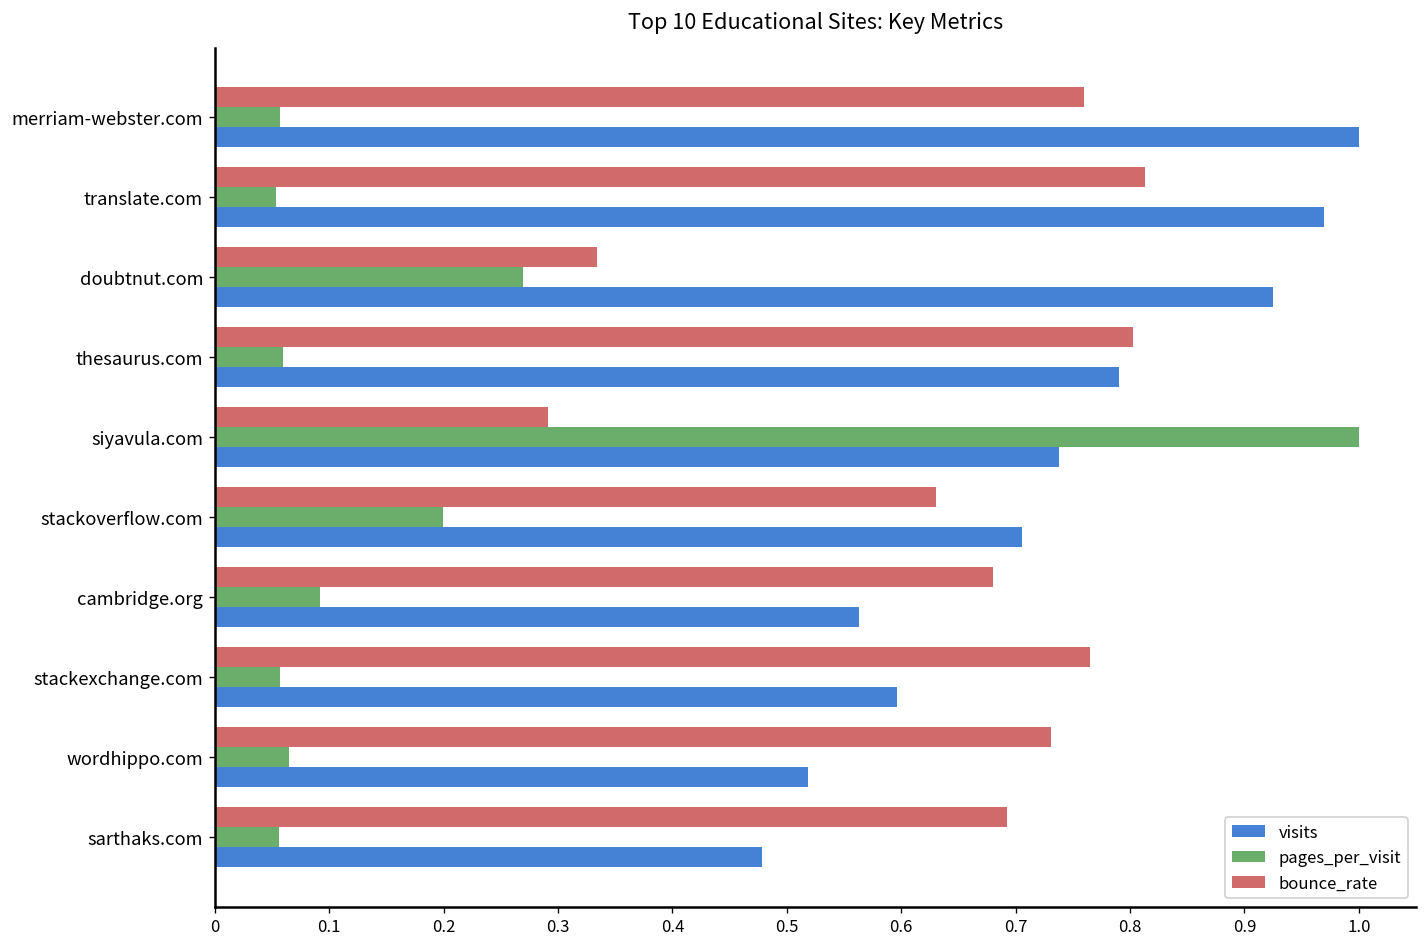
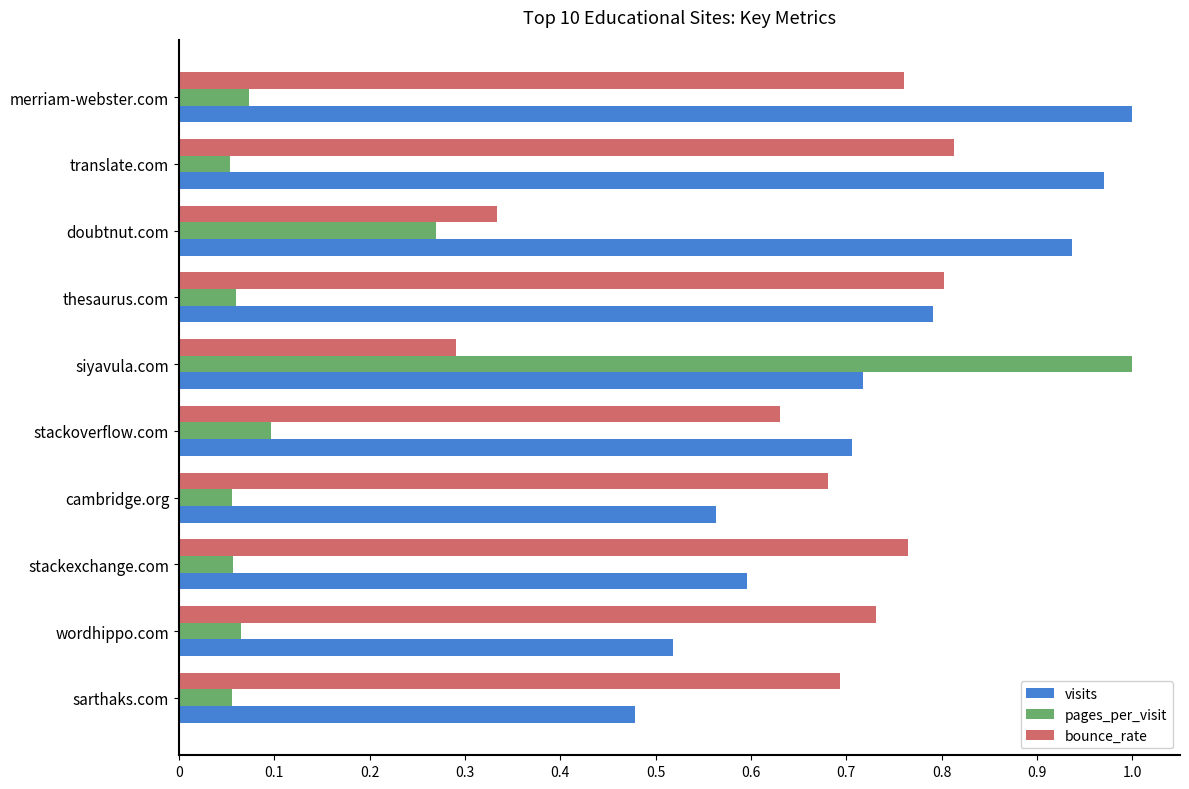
  {
    "visits": {
      "merriam-webster.com": 1.00,
      "translate.com": 0.97,
-     "doubtnut.com": 0.93,
+     "doubtnut.com": 0.94,
      "thesaurus.com": 0.79,
-     "siyavula.com": 0.74,
+     "siyavula.com": 0.72,
      "stackoverflow.com": 0.71,
      "cambridge.org": 0.56,
      "stackexchange.com": 0.60,
      "wordhippo.com": 0.52,
      "sarthaks.com": 0.48
    },
    "pages_per_visit": {
-     "merriam-webster.com": 0.06,
+     "merriam-webster.com": 0.07,
      "translate.com": 0.05,
      "doubtnut.com": 0.27,
      "thesaurus.com": 0.06,
      "siyavula.com": 1.00,
-     "stackoverflow.com": 0.20,
-     "cambridge.org": 0.09,
+     "stackoverflow.com": 0.10,
+     "cambridge.org": 0.06,
      "stackexchange.com": 0.06,
      "wordhippo.com": 0.07,
      "sarthaks.com": 0.06
    },
    "bounce_rate": {
      "merriam-webster.com": 0.76,
      "translate.com": 0.81,
      "doubtnut.com": 0.33,
      "thesaurus.com": 0.80,
      "siyavula.com": 0.29,
      "stackoverflow.com": 0.63,
      "cambridge.org": 0.68,
      "stackexchange.com": 0.77,
      "wordhippo.com": 0.73,
      "sarthaks.com": 0.69
    }
  }
